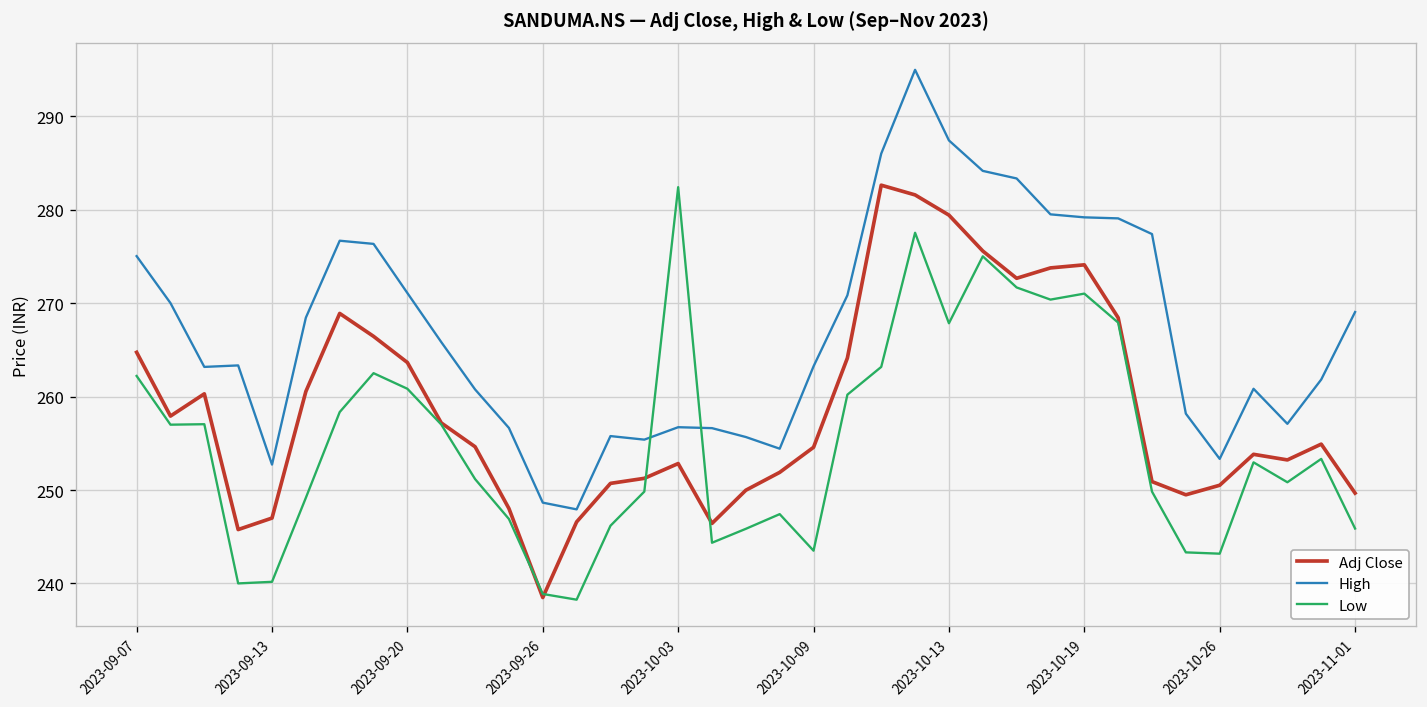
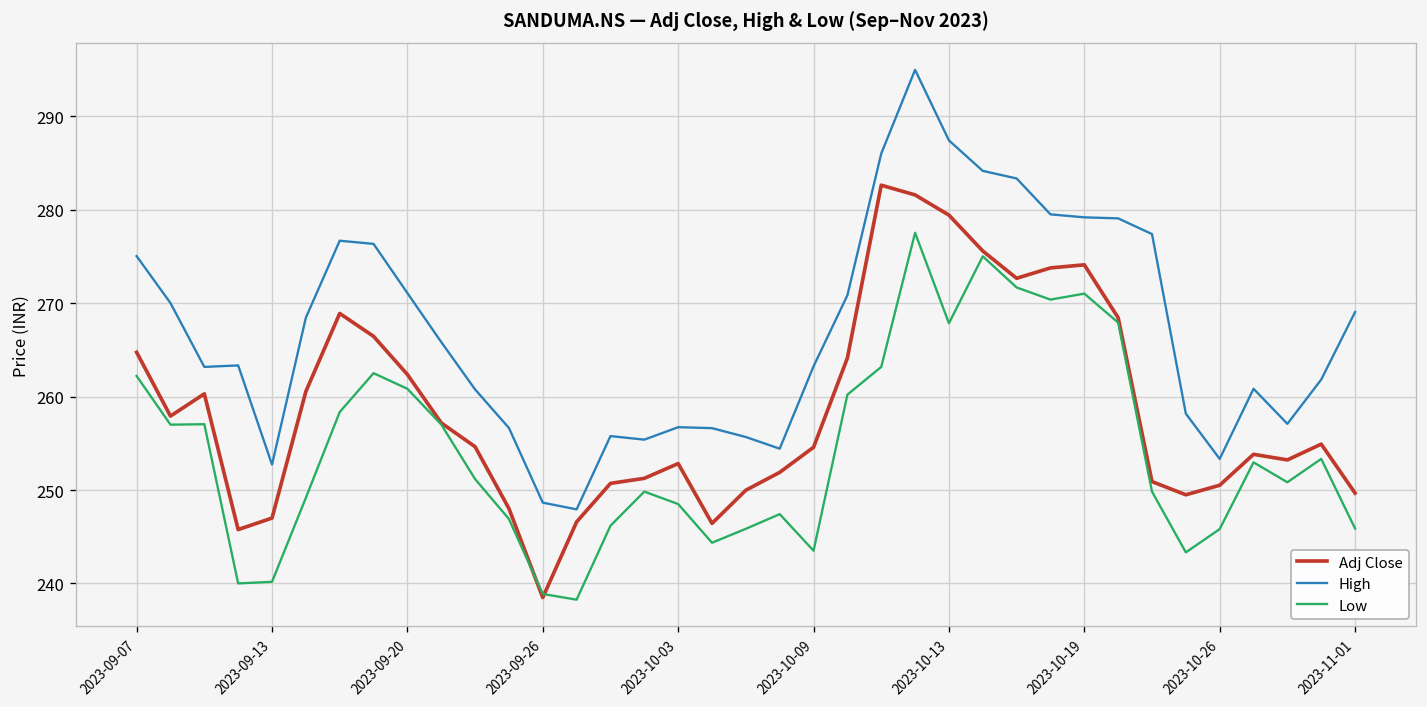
  {
    "Adj Close": {
      "2023-09-07": 265,
      "2023-09-13": 247,
-     "2023-09-20": 264,
+     "2023-09-20": 262,
      "2023-09-26": 239,
      "2023-10-03": 253,
      "2023-10-09": 255,
      "2023-10-13": 279,
      "2023-10-19": 274,
      "2023-10-26": 251,
      "2023-11-01": 250
    },
    "High": {
      "2023-09-07": 275,
      "2023-09-13": 253,
      "2023-09-20": 271,
      "2023-09-26": 249,
      "2023-10-03": 257,
      "2023-10-09": 263,
      "2023-10-13": 287,
      "2023-10-19": 279,
      "2023-10-26": 253,
      "2023-11-01": 269
    },
    "Low": {
      "2023-09-07": 262,
      "2023-09-13": 240,
      "2023-09-20": 261,
      "2023-09-26": 239,
-     "2023-10-03": 282,
+     "2023-10-03": 249,
      "2023-10-09": 244,
      "2023-10-13": 268,
      "2023-10-19": 271,
-     "2023-10-26": 243,
+     "2023-10-26": 246,
      "2023-11-01": 246
    }
  }
